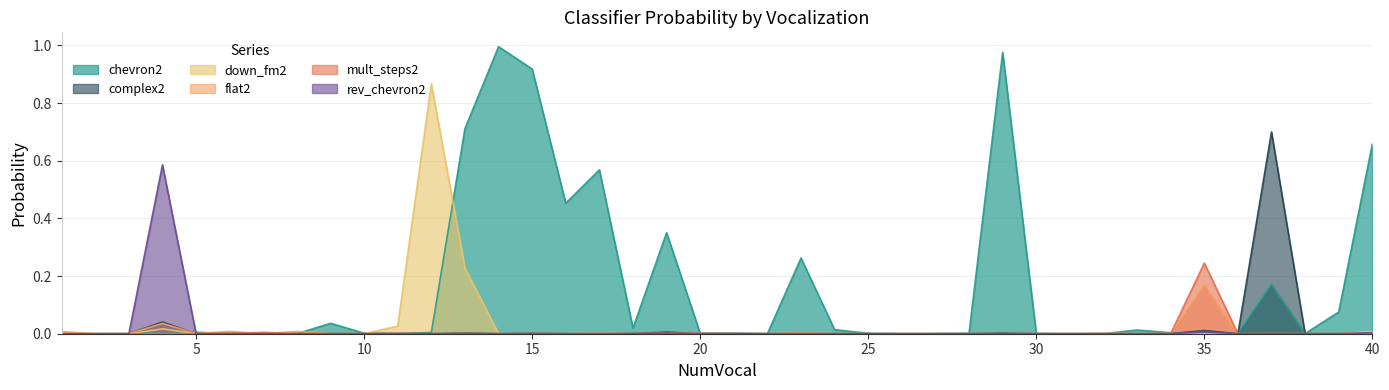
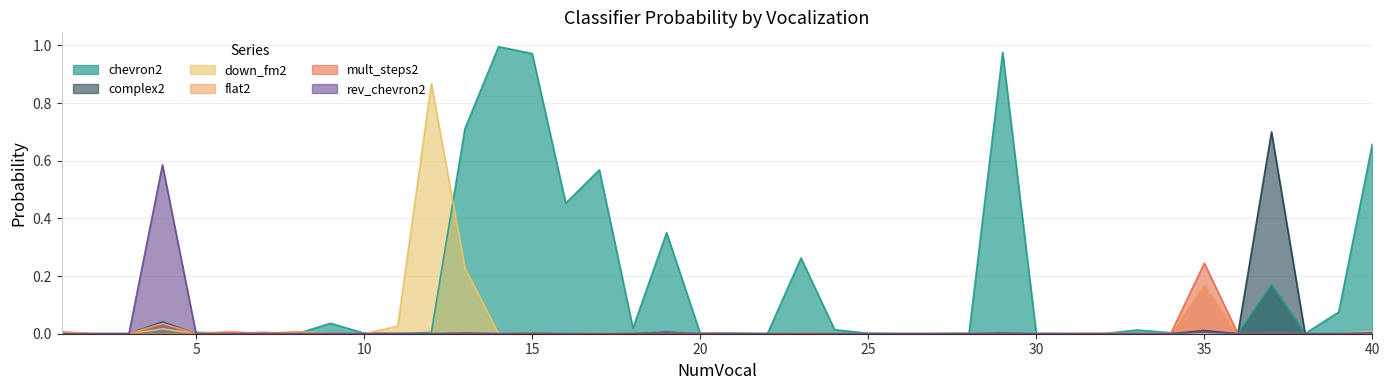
  {
    "chevron2": {
-     "15": 0.92,
+     "15": 0.97,
      "40": 0.66
    }
  }
